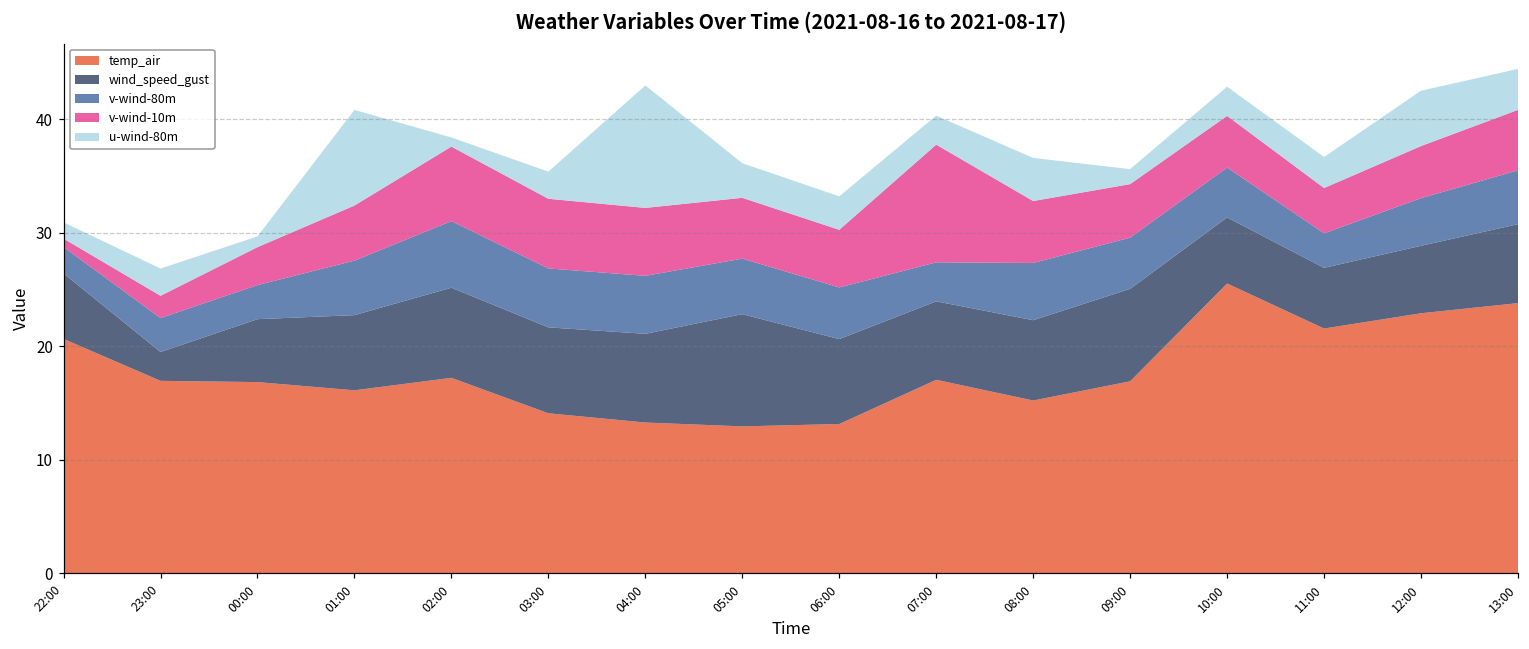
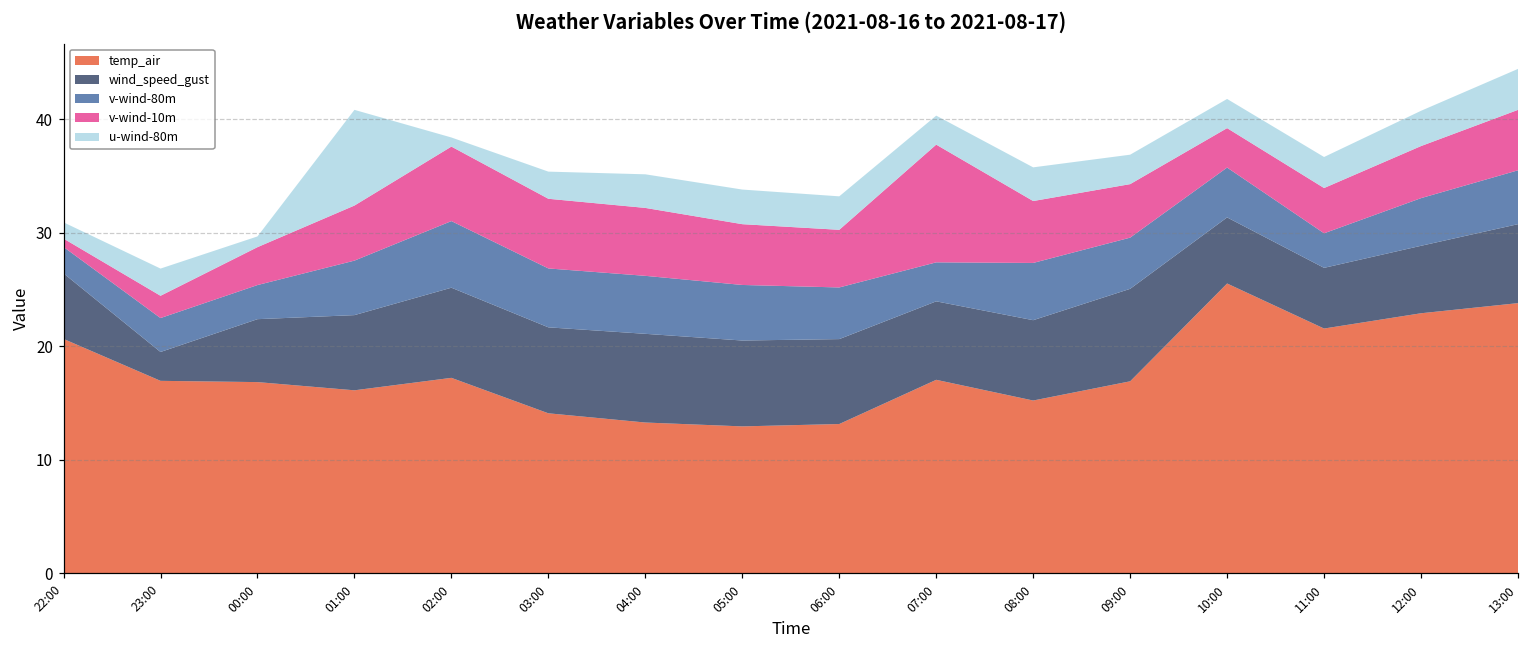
  {
    "temp_air": {
      "22:00": 20.6,
      "23:00": 16.9,
      "00:00": 16.8,
      "01:00": 16.1,
      "02:00": 17.2,
      "03:00": 14.1,
      "04:00": 13.3,
      "05:00": 12.9,
      "06:00": 13.1,
      "07:00": 17.0,
      "08:00": 15.2,
      "09:00": 16.9,
      "10:00": 25.5,
      "11:00": 21.5,
      "12:00": 22.9,
      "13:00": 23.8
    },
    "wind_speed_gust": {
      "22:00": 5.8,
      "23:00": 2.5,
      "00:00": 5.5,
      "01:00": 6.6,
      "02:00": 7.9,
      "03:00": 7.6,
      "04:00": 7.8,
-     "05:00": 9.9,
+     "05:00": 7.6,
      "06:00": 7.5,
      "07:00": 6.9,
      "08:00": 7.1,
      "09:00": 8.1,
      "10:00": 5.8,
      "11:00": 5.3,
      "12:00": 5.9,
      "13:00": 7.0
    },
    "v-wind-80m": {
      "22:00": 2.3,
      "23:00": 3.0,
      "00:00": 3.0,
      "01:00": 4.8,
      "02:00": 5.9,
      "03:00": 5.2,
      "04:00": 5.1,
      "05:00": 4.9,
      "06:00": 4.6,
      "07:00": 3.4,
      "08:00": 5.0,
      "09:00": 4.5,
      "10:00": 4.4,
      "11:00": 3.0,
      "12:00": 4.2,
      "13:00": 4.7
    },
    "v-wind-10m": {
      "22:00": 0.7,
      "23:00": 2.0,
      "00:00": 3.3,
      "01:00": 4.9,
      "02:00": 6.6,
      "03:00": 6.1,
      "04:00": 6.0,
      "05:00": 5.4,
      "06:00": 5.1,
      "07:00": 10.4,
      "08:00": 5.5,
      "09:00": 4.7,
-     "10:00": 4.6,
+     "10:00": 3.5,
      "11:00": 4.0,
      "12:00": 4.6,
      "13:00": 5.3
    },
    "u-wind-80m": {
      "22:00": 1.4,
      "23:00": 2.4,
      "00:00": 0.9,
      "01:00": 8.4,
      "02:00": 0.8,
      "03:00": 2.4,
-     "04:00": 10.8,
+     "04:00": 3.0,
      "05:00": 3.1,
      "06:00": 3.0,
      "07:00": 2.6,
-     "08:00": 3.8,
-     "09:00": 1.3,
+     "08:00": 3.0,
+     "09:00": 2.6,
      "10:00": 2.6,
      "11:00": 2.7,
-     "12:00": 4.9,
+     "12:00": 3.1,
      "13:00": 3.6
    }
  }
